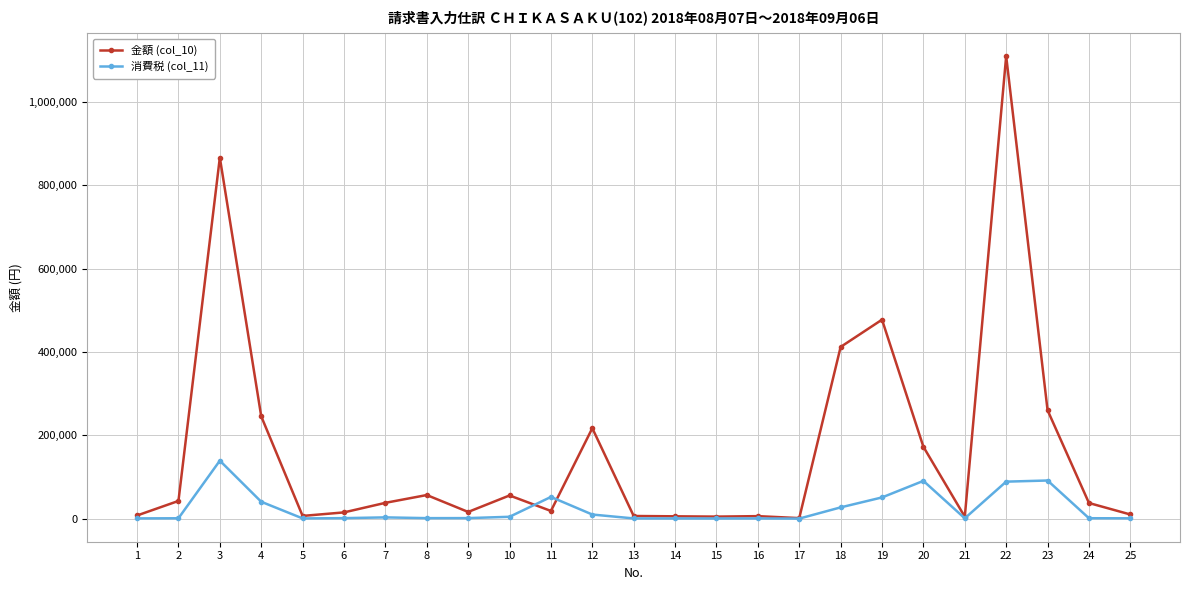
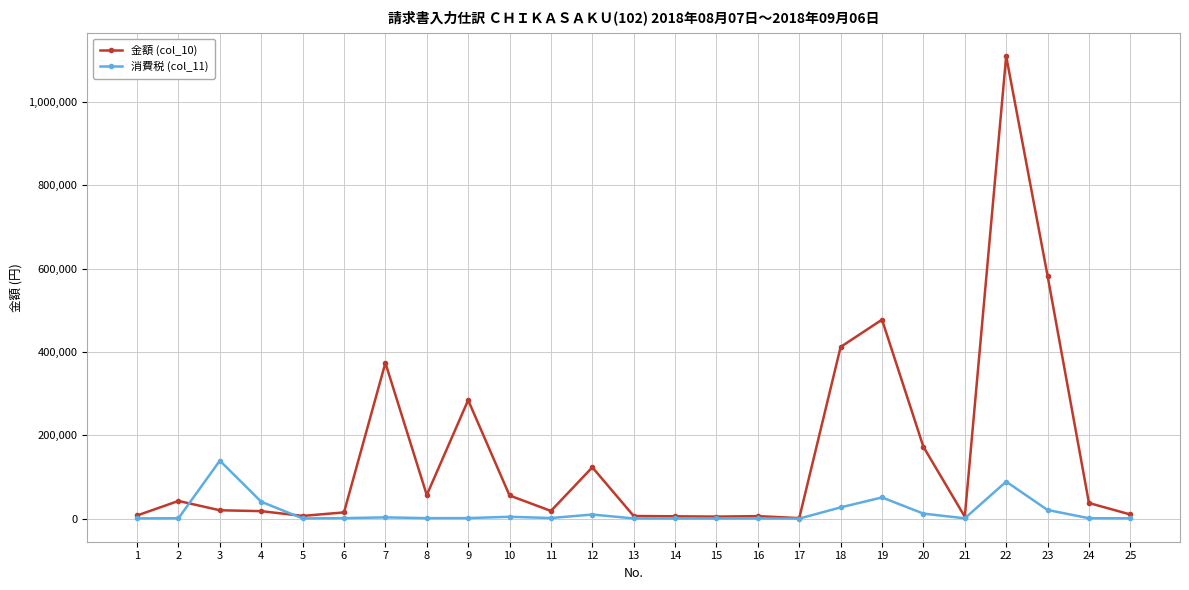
  {
    "金額 (col_10)": {
      "1": "10,000",
      "2": "40,000",
-     "3": "870,000",
-     "4": "250,000",
+     "3": "20,000",
+     "4": "20,000",
      "6": "20,000",
-     "7": "40,000",
+     "7": "370,000",
      "8": "60,000",
-     "9": "20,000",
+     "9": "280,000",
      "10": "60,000",
      "11": "20,000",
-     "12": "220,000",
+     "12": "120,000",
      "18": "410,000",
      "19": "480,000",
      "20": "170,000",
      "22": "1,110,000",
-     "23": "260,000",
+     "23": "580,000",
      "24": "40,000",
      "25": "10,000"
    },
    "消費税 (col_11)": {
      "1": "0",
      "2": "0",
      "3": "140,000",
      "4": "40,000",
      "6": "0",
      "7": "0",
      "8": "0",
      "9": "0",
      "10": "0",
-     "11": "50,000",
+     "11": "0",
      "12": "10,000",
      "18": "30,000",
      "19": "50,000",
-     "20": "90,000",
+     "20": "10,000",
      "22": "90,000",
-     "23": "90,000",
+     "23": "20,000",
      "24": "0",
      "25": "0"
    }
  }
